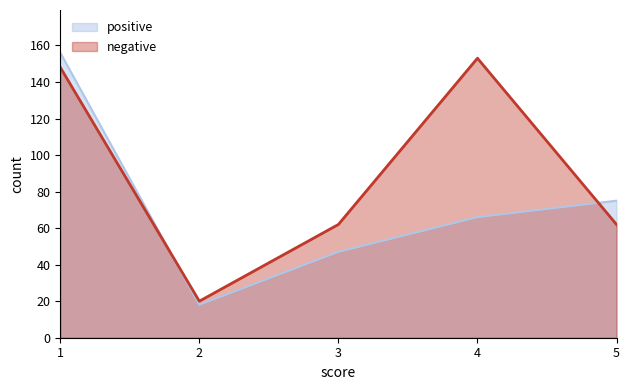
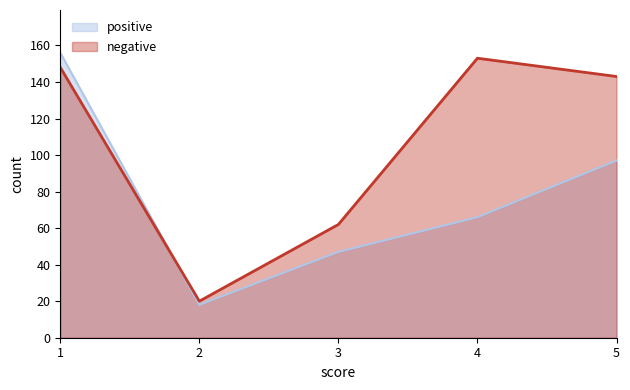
  {
    "positive": {
      "1": 156,
      "2": 18,
      "3": 47,
      "4": 66,
-     "5": 75
+     "5": 97
    },
    "negative": {
      "1": 148,
      "2": 20,
      "3": 62,
      "4": 153,
-     "5": 62
+     "5": 143
    }
  }
